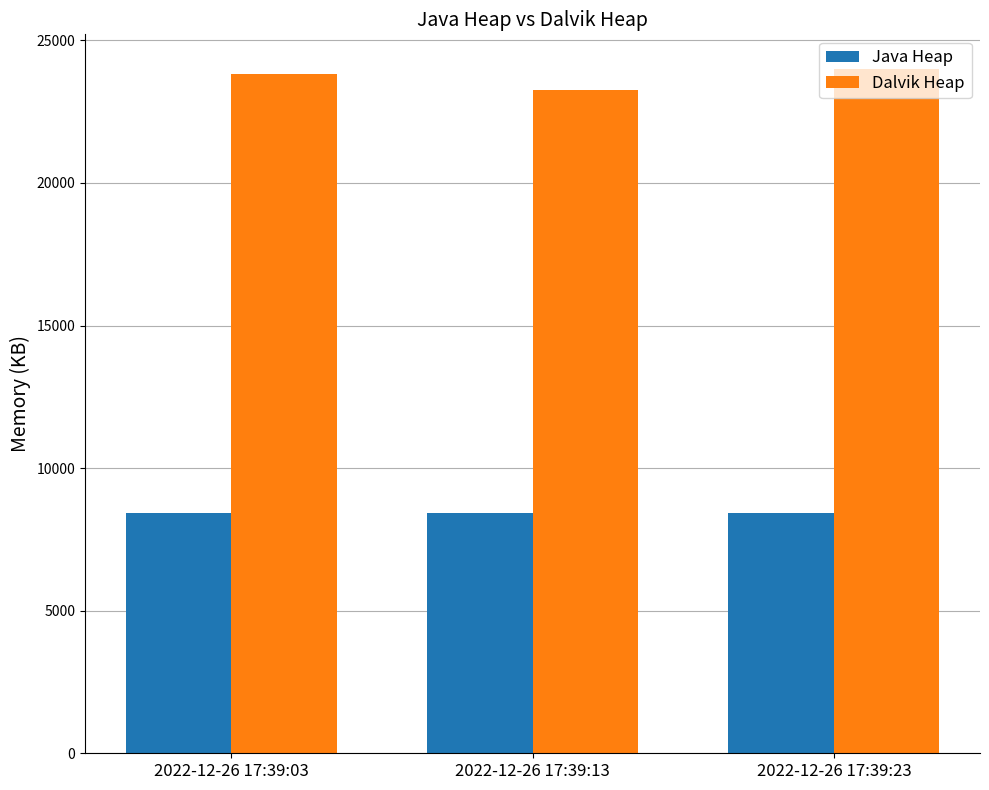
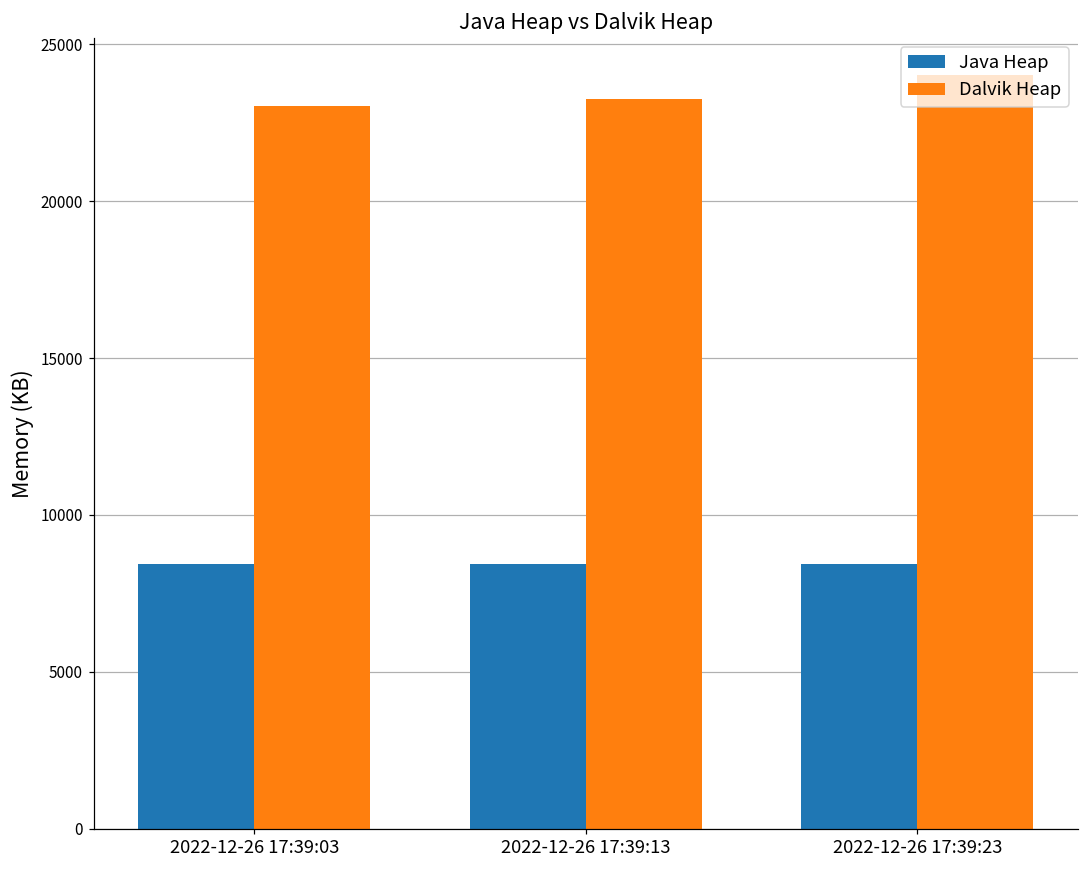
  {
    "Java Heap": {
      "2022-12-26 17:39:03": 8400,
      "2022-12-26 17:39:13": 8400,
      "2022-12-26 17:39:23": 8400
    },
    "Dalvik Heap": {
-     "2022-12-26 17:39:03": 23800,
+     "2022-12-26 17:39:03": 23100,
      "2022-12-26 17:39:13": 23300
    }
  }
